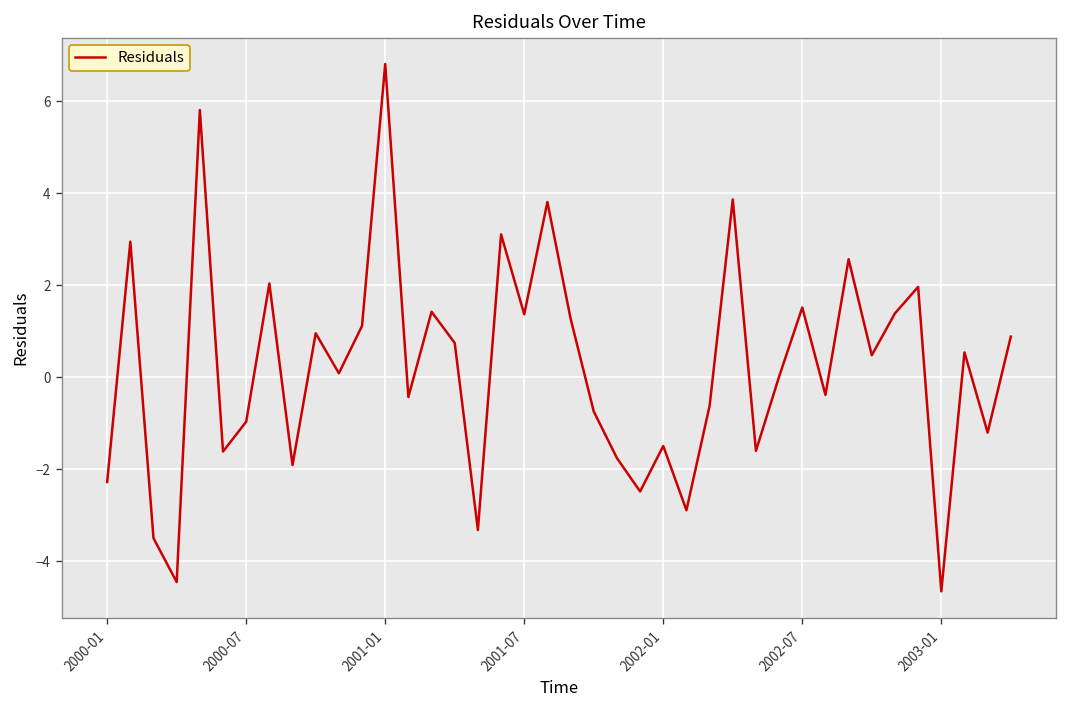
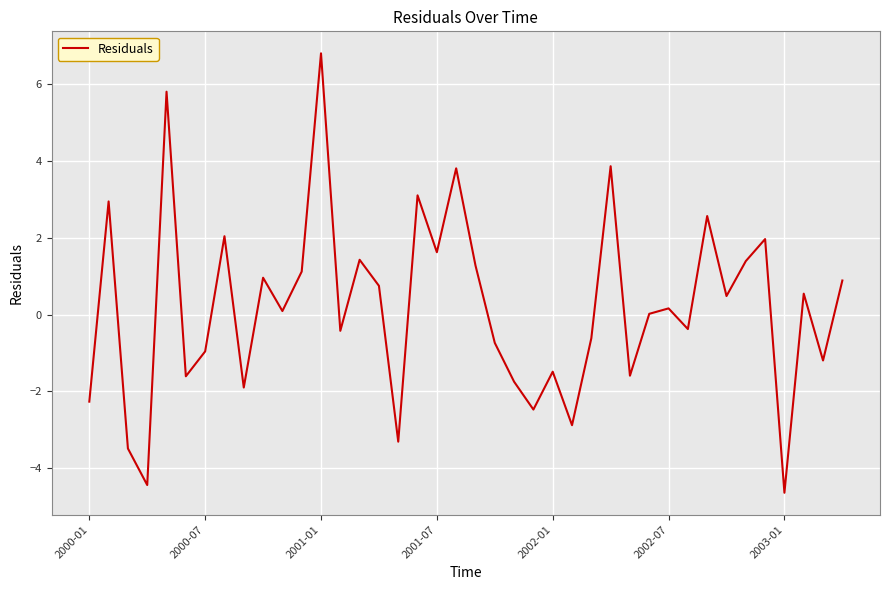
  {
    "2000-01": -2.3,
    "2000-07": -1.0,
    "2001-01": 6.8,
-   "2001-07": 1.4,
+   "2001-07": 1.6,
    "2002-01": -1.5,
-   "2002-07": 1.5,
+   "2002-07": 0.2,
    "2003-01": -4.6
  }
